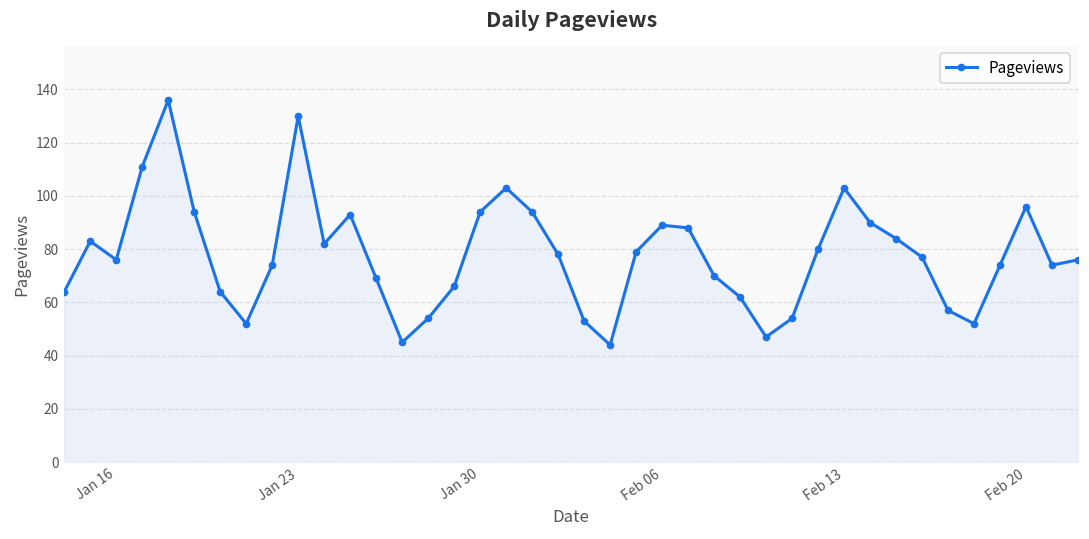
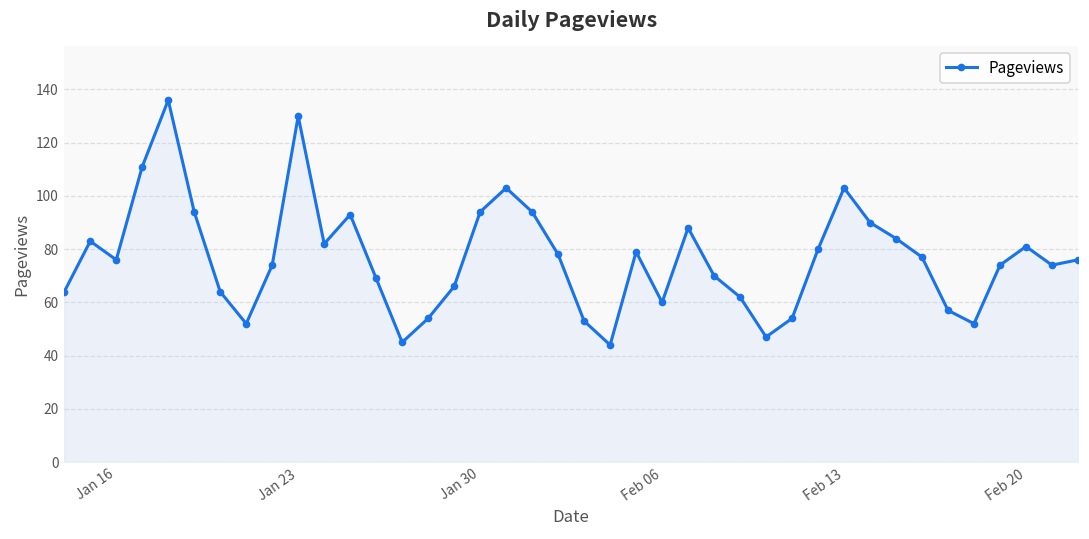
  {
    "Jan 16": 76,
    "Jan 23": 130,
    "Jan 30": 94,
-   "Feb 06": 89,
+   "Feb 06": 60,
    "Feb 13": 103,
-   "Feb 20": 96
+   "Feb 20": 81
  }
